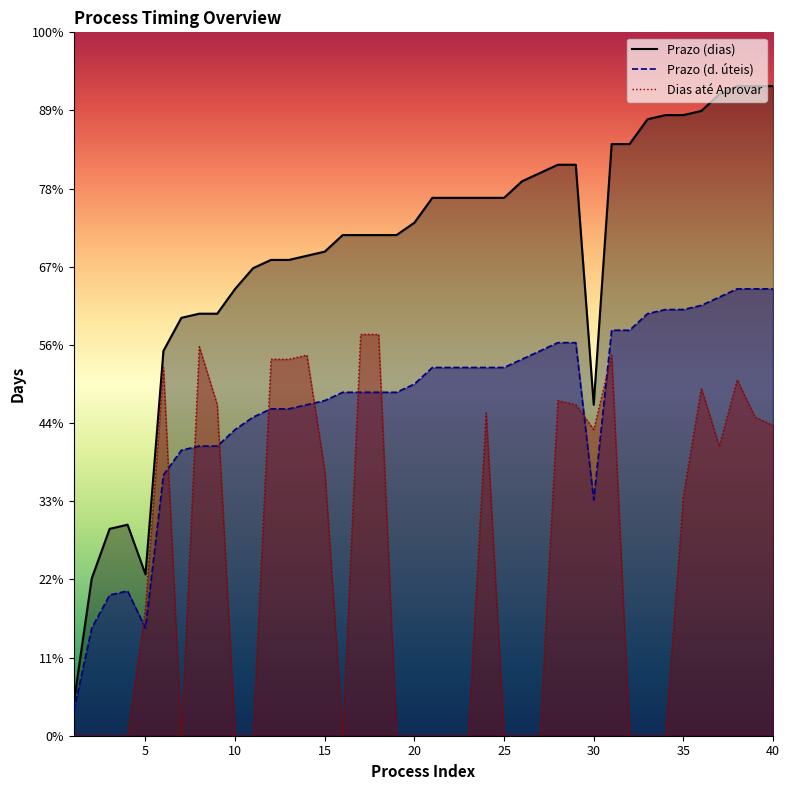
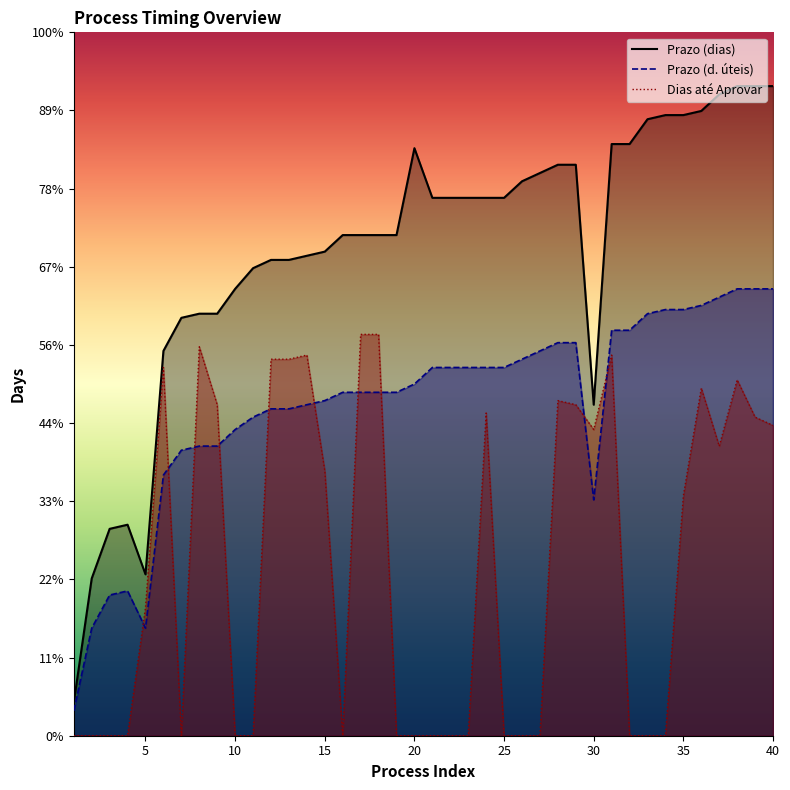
  {
    "Prazo (dias)": {
      "5": "23%",
      "10": "64%",
      "15": "69%",
-     "20": "73%",
+     "20": "84%",
      "25": "76%",
      "30": "47%",
      "35": "88%",
      "40": "92%"
    },
    "Prazo (d. úteis)": {
      "5": "15%",
      "10": "44%",
      "15": "48%",
      "20": "50%",
      "25": "52%",
      "30": "34%",
      "35": "61%",
      "40": "64%"
    },
    "Dias até Aprovar": {
      "5": "18%",
      "10": "0%",
      "15": "38%",
      "20": "0%",
      "25": "0%",
      "30": "44%",
      "35": "34%",
      "40": "44%"
    }
  }
